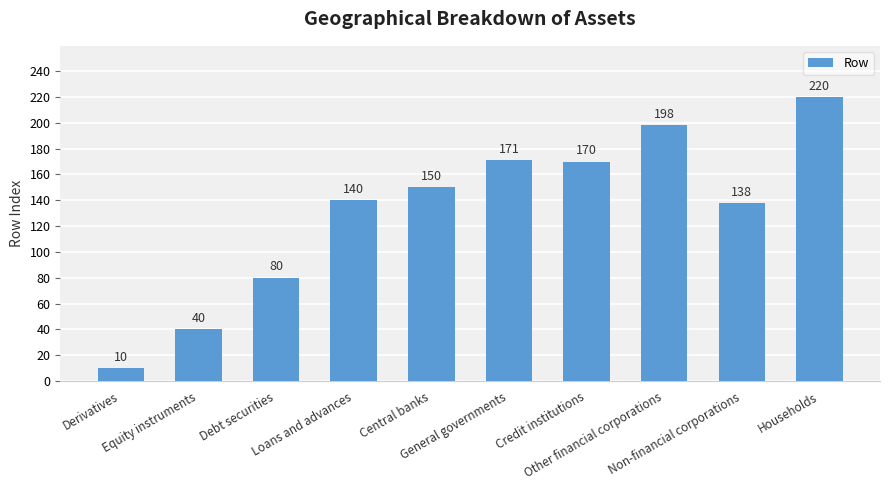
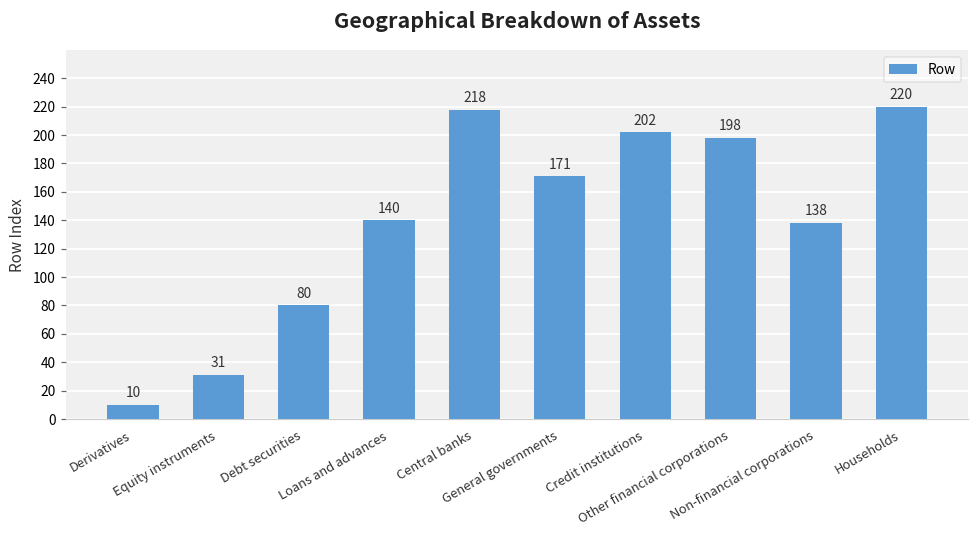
  {
    "Derivatives": 10,
-   "Equity instruments": 40,
+   "Equity instruments": 31,
    "Debt securities": 80,
    "Loans and advances": 140,
-   "Central banks": 150,
+   "Central banks": 218,
    "General governments": 171,
-   "Credit institutions": 170,
+   "Credit institutions": 202,
    "Other financial corporations": 198,
    "Non-financial corporations": 138,
    "Households": 220
  }
